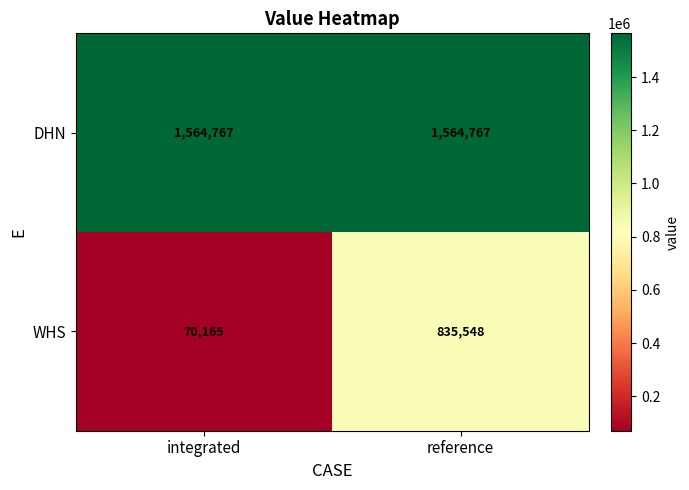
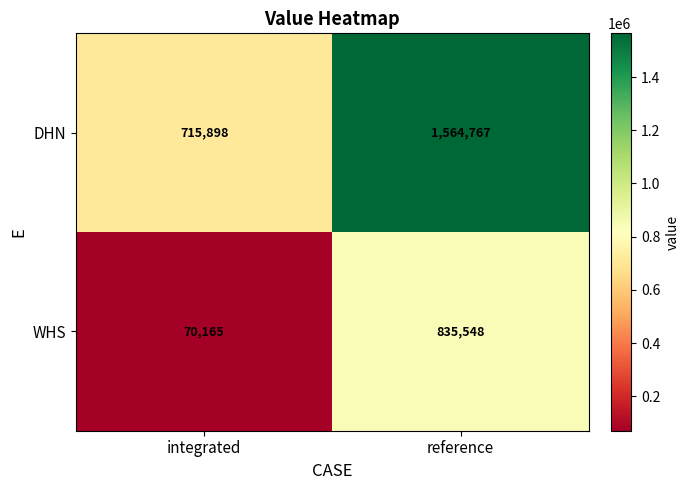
  {
    "DHN": {
-     "integrated": "1,564,767",
+     "integrated": "715,898",
      "reference": "1,564,767"
    },
    "WHS": {
      "integrated": "70,165",
      "reference": "835,548"
    }
  }
